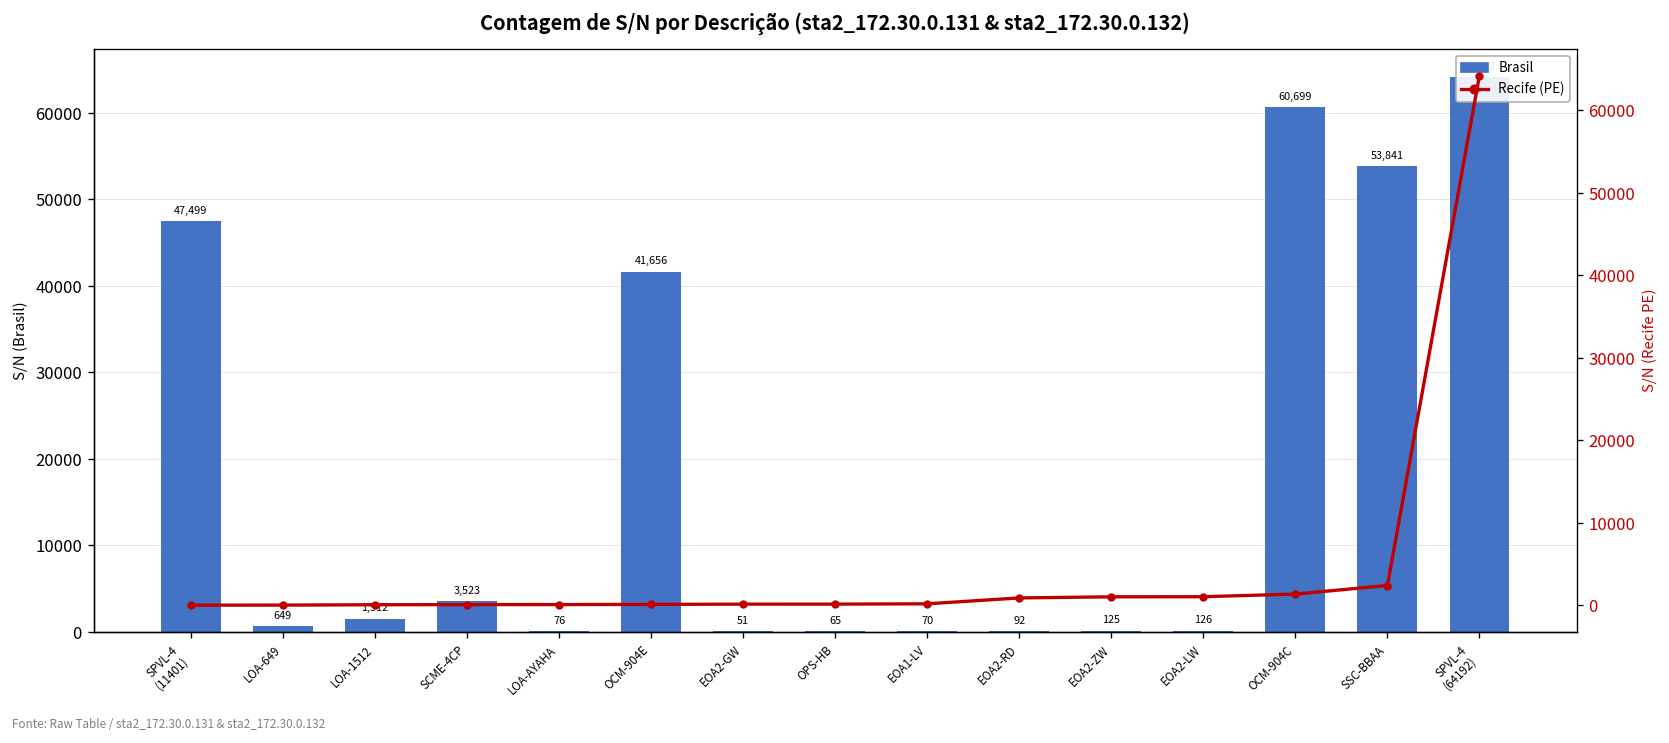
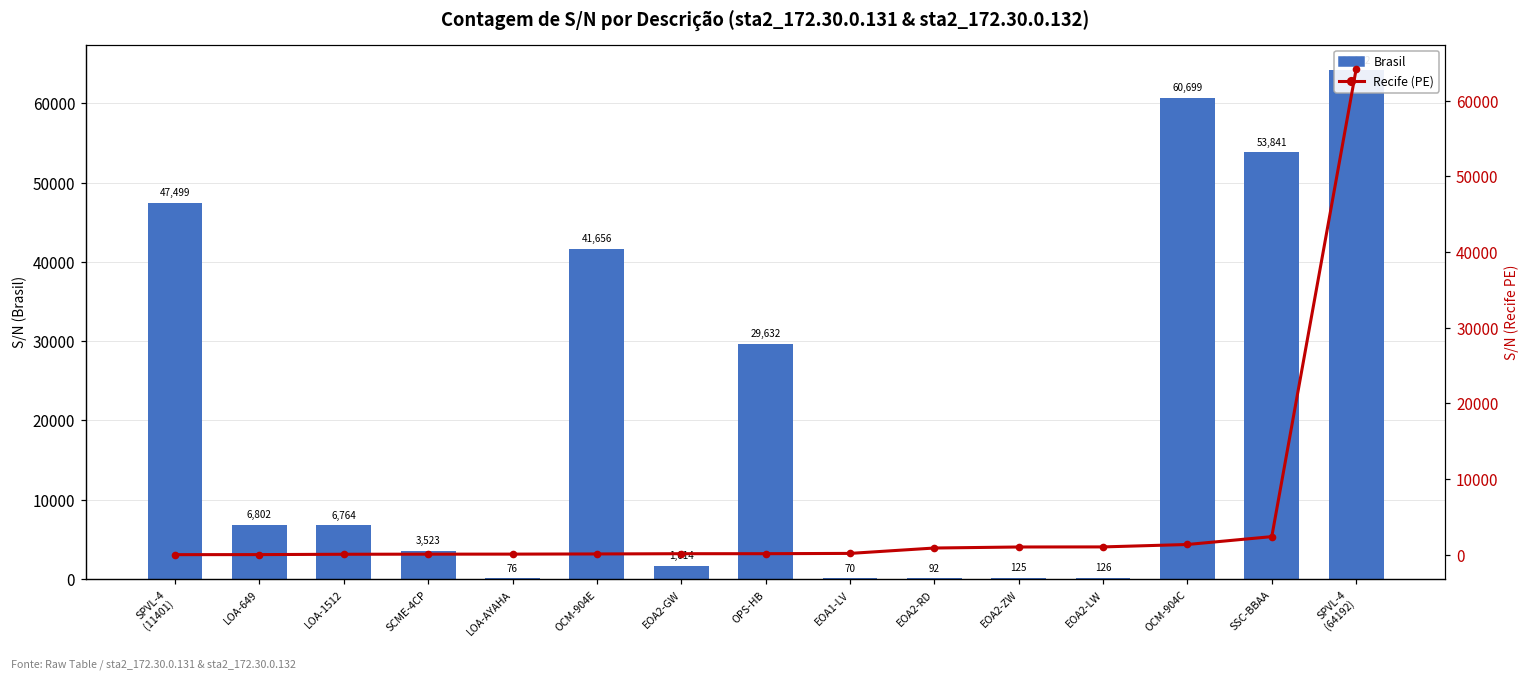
  {
    "Brasil": {
      "SPVL-4 (11401)": "47,499",
-     "LOA-649": "649",
-     "LOA-1512": "1,512",
+     "LOA-649": "6,802",
+     "LOA-1512": "6,764",
      "SCME-4CP": "3,523",
      "LOA-AYAHA": "76",
      "OCM-904E": "41,656",
-     "EOA2-GW": "51",
-     "OPS-HB": "65",
+     "EOA2-GW": "1,614",
+     "OPS-HB": "29,632",
      "EOA1-LV": "70",
      "EOA2-RD": "92",
      "EOA2-ZW": "125",
      "EOA2-LW": "126",
      "OCM-904C": "60,699",
      "SSC-BBAA": "53,841"
    }
  }
